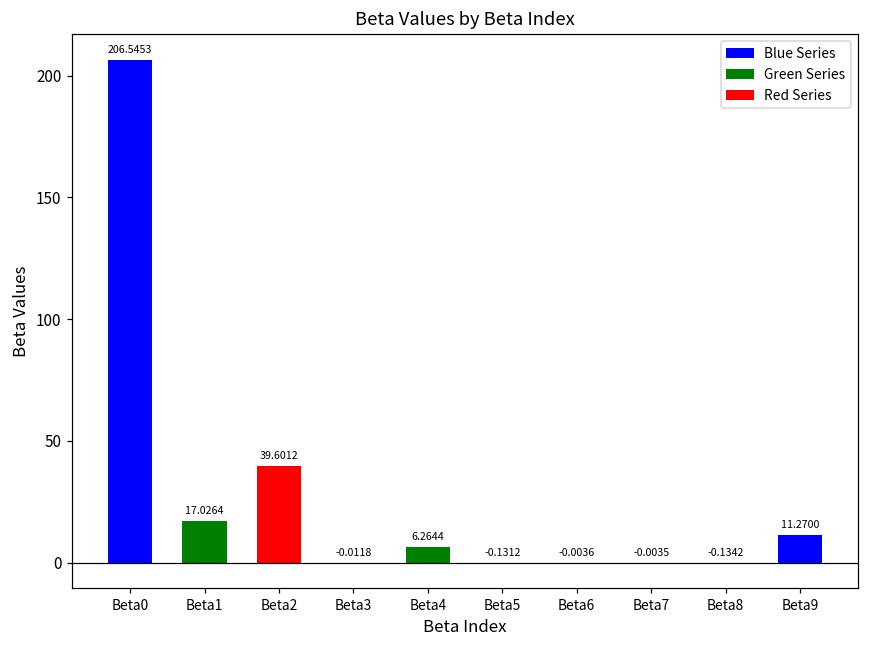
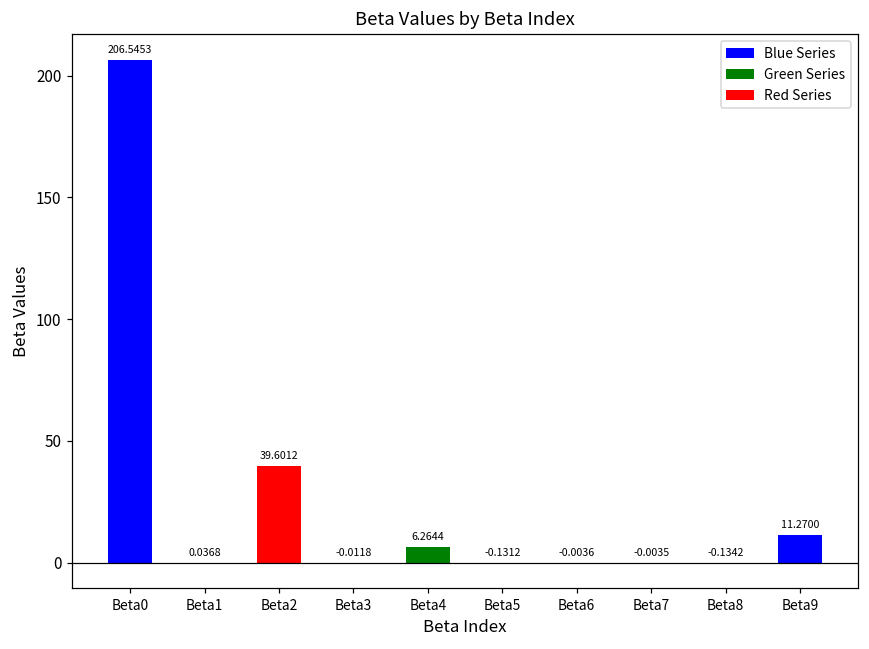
  {
    "Beta0": 206.5453,
-   "Beta1": 17.0264,
+   "Beta1": 0.0368,
    "Beta2": 39.6012,
    "Beta3": -0.0118,
    "Beta4": 6.2644,
    "Beta5": -0.1312,
    "Beta6": -0.0036,
    "Beta7": -0.0035,
    "Beta8": -0.1342,
    "Beta9": 11.2700
  }
